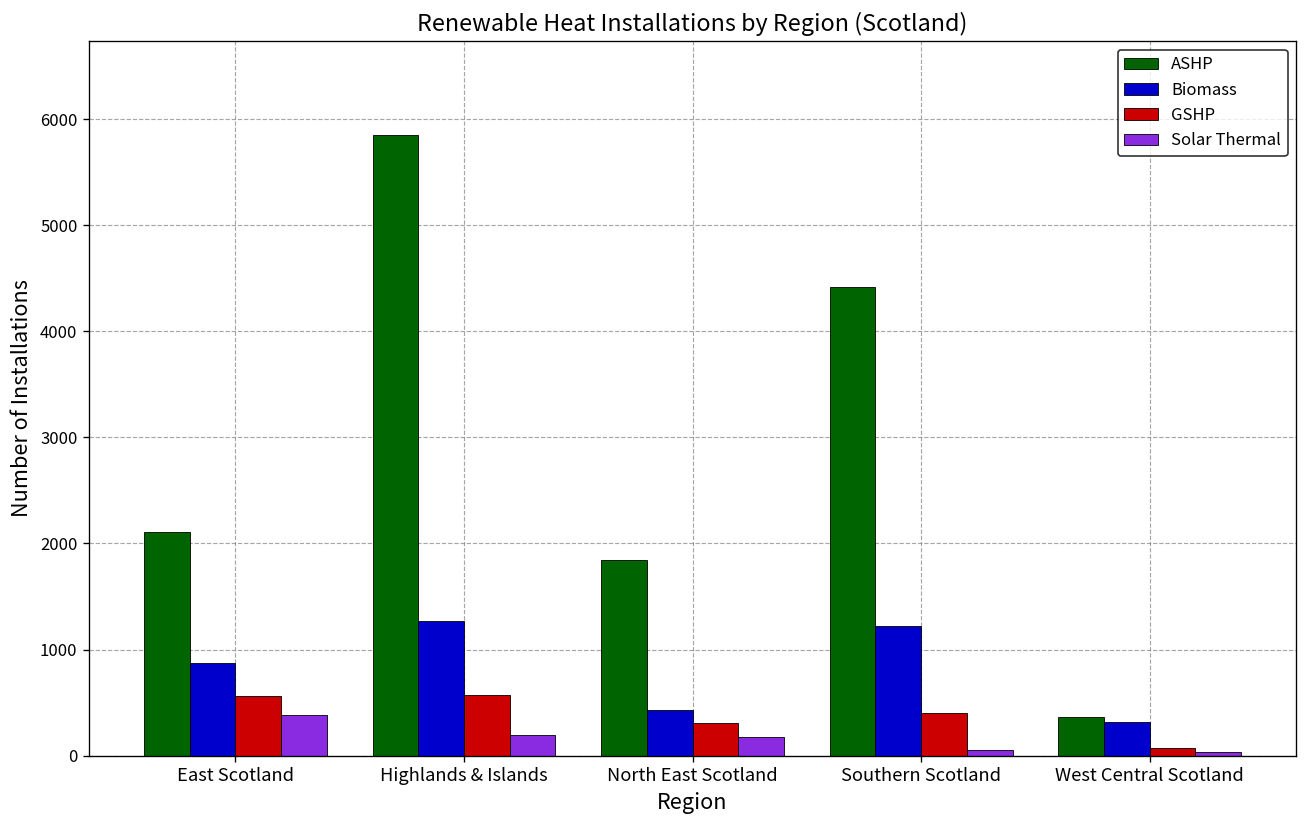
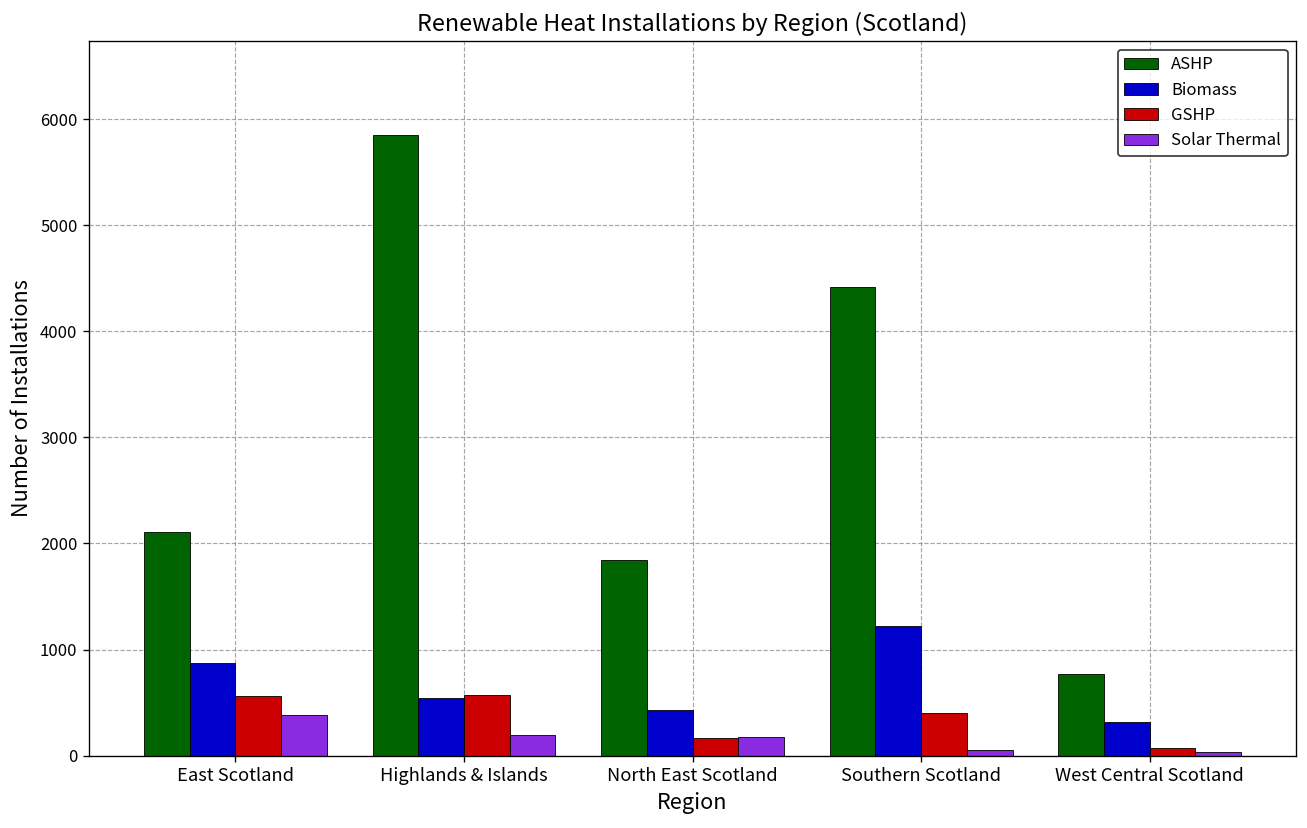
  {
    "ASHP": {
      "East Scotland": 2100,
      "Highlands & Islands": 5900,
      "North East Scotland": 1800,
      "Southern Scotland": 4400,
-     "West Central Scotland": 400
+     "West Central Scotland": 800
    },
    "Biomass": {
      "East Scotland": 900,
-     "Highlands & Islands": 1300,
+     "Highlands & Islands": 500,
      "North East Scotland": 400,
      "Southern Scotland": 1200,
      "West Central Scotland": 300
    },
    "GSHP": {
      "East Scotland": 600,
      "Highlands & Islands": 600,
-     "North East Scotland": 300,
+     "North East Scotland": 200,
      "Southern Scotland": 400,
      "West Central Scotland": 100
    },
    "Solar Thermal": {
      "East Scotland": 400,
      "Highlands & Islands": 200,
      "North East Scotland": 200,
      "Southern Scotland": 100,
      "West Central Scotland": 0
    }
  }
